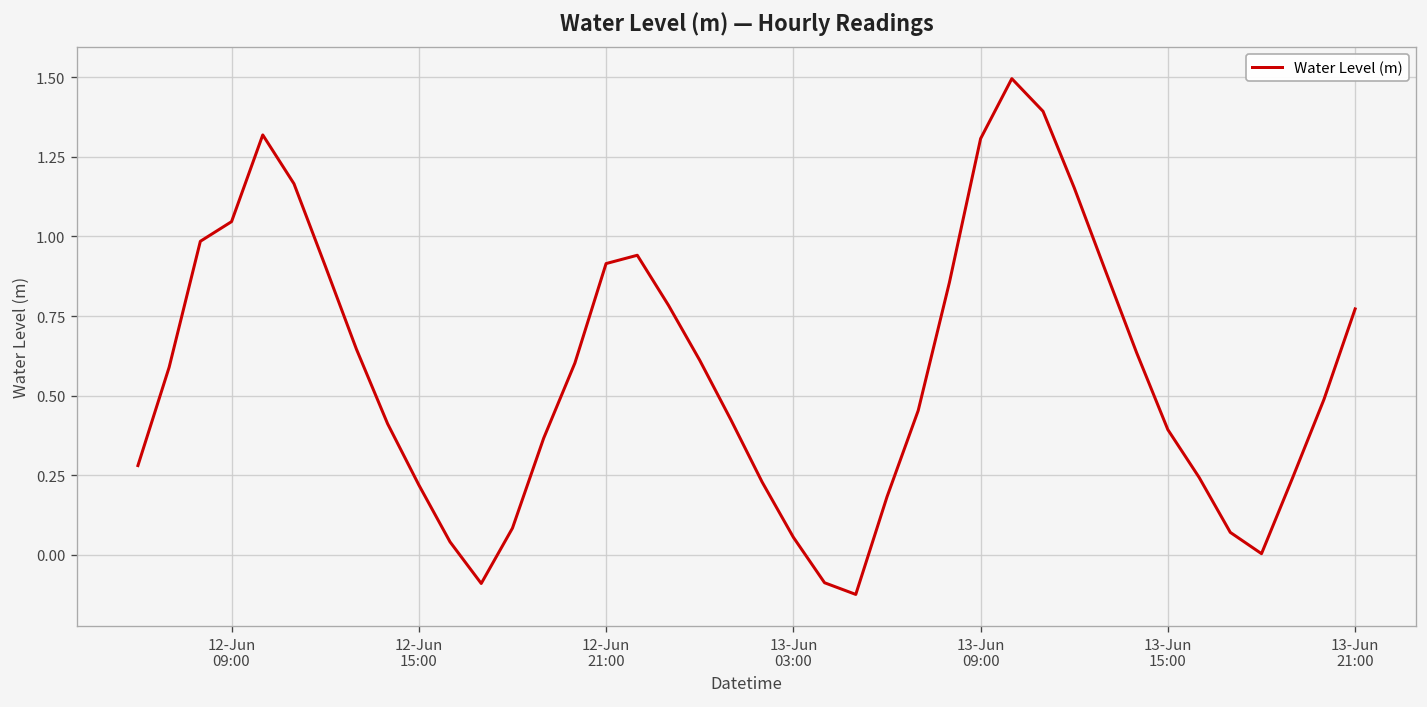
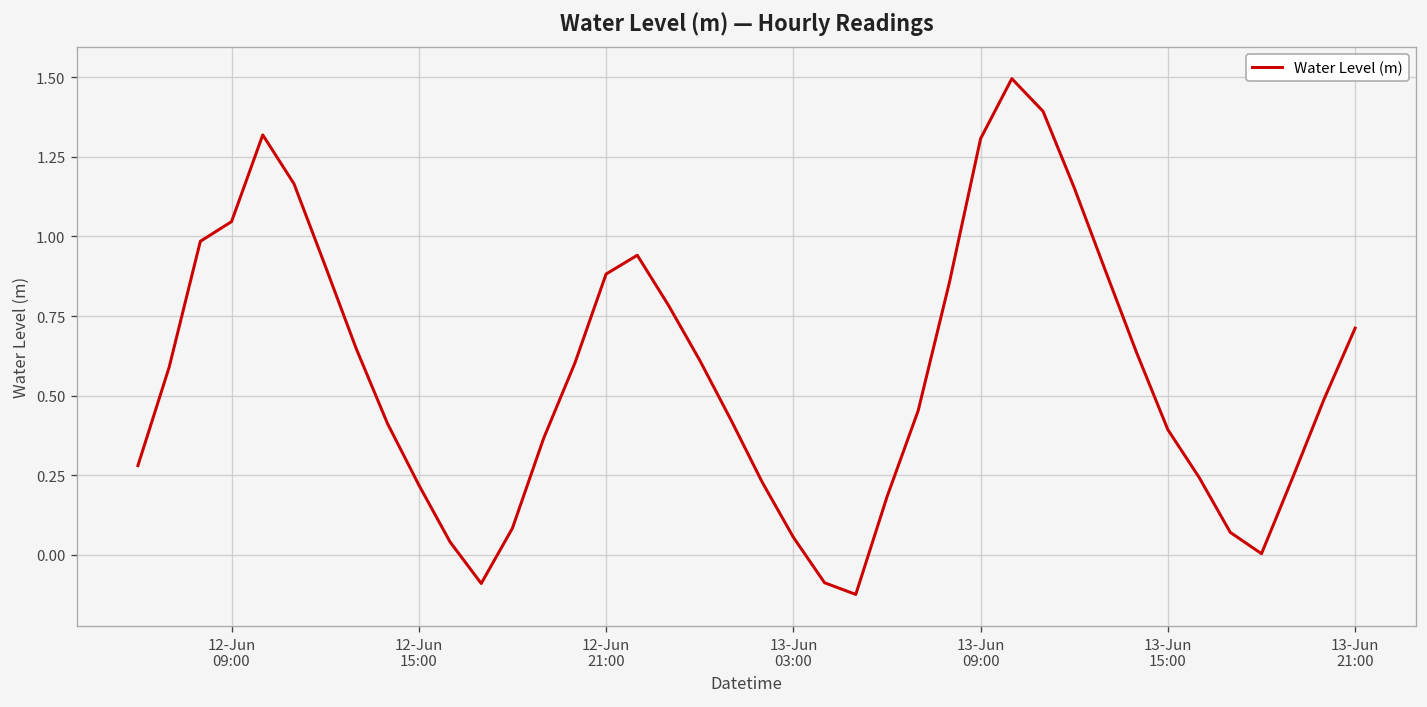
  {
    "12-Jun 09:00": 1.05,
    "12-Jun 15:00": 0.22,
-   "12-Jun 21:00": 0.91,
+   "12-Jun 21:00": 0.88,
    "13-Jun 03:00": 0.06,
    "13-Jun 09:00": 1.31,
    "13-Jun 15:00": 0.39,
-   "13-Jun 21:00": 0.77
+   "13-Jun 21:00": 0.71
  }
